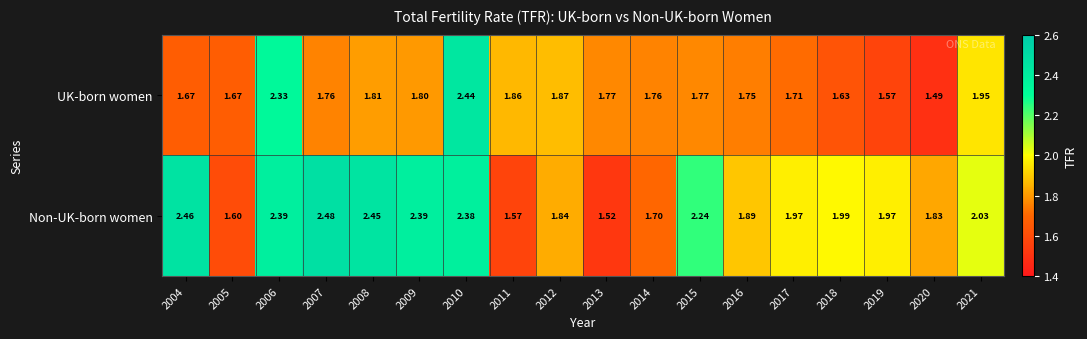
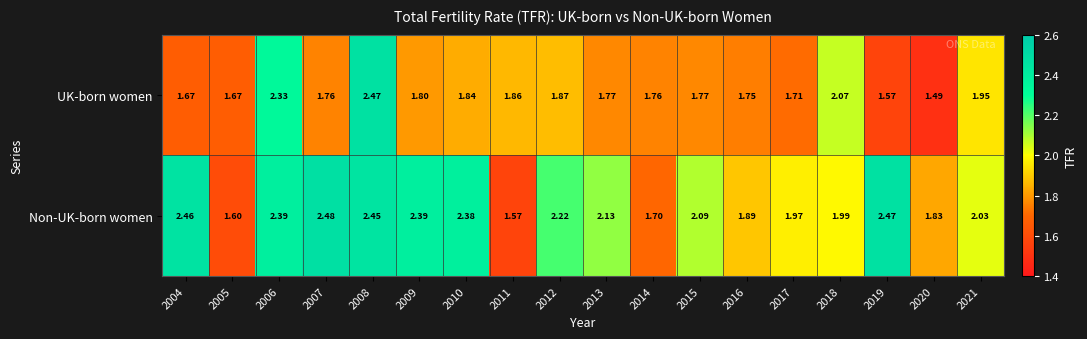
  {
    "UK-born women": {
      "2004": 1.67,
      "2005": 1.67,
      "2006": 2.33,
      "2007": 1.76,
-     "2008": 1.81,
+     "2008": 2.47,
      "2009": 1.80,
-     "2010": 2.44,
+     "2010": 1.84,
      "2011": 1.86,
      "2012": 1.87,
      "2013": 1.77,
      "2014": 1.76,
      "2015": 1.77,
      "2016": 1.75,
      "2017": 1.71,
-     "2018": 1.63,
+     "2018": 2.07,
      "2019": 1.57,
      "2020": 1.49
    },
    "Non-UK-born women": {
      "2004": 2.46,
      "2005": 1.60,
      "2006": 2.39,
      "2007": 2.48,
      "2008": 2.45,
      "2009": 2.39,
      "2010": 2.38,
      "2011": 1.57,
-     "2012": 1.84,
-     "2013": 1.52,
+     "2012": 2.22,
+     "2013": 2.13,
      "2014": 1.70,
-     "2015": 2.24,
+     "2015": 2.09,
      "2016": 1.89,
      "2017": 1.97,
      "2018": 1.99,
-     "2019": 1.97,
+     "2019": 2.47,
      "2020": 1.83,
      "2021": 2.03
    }
  }
